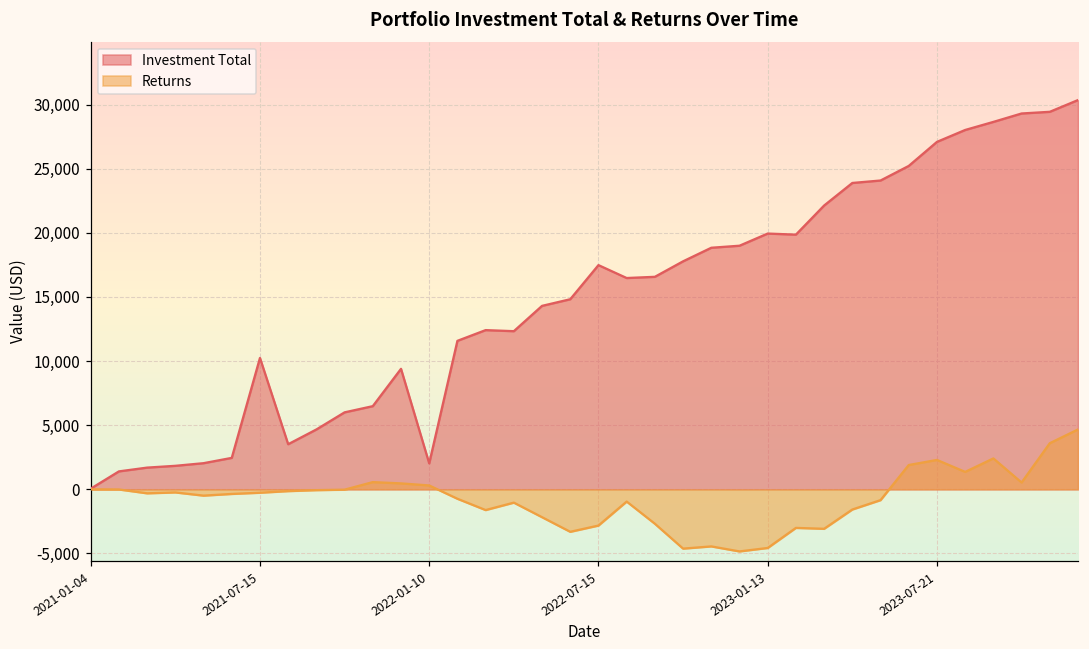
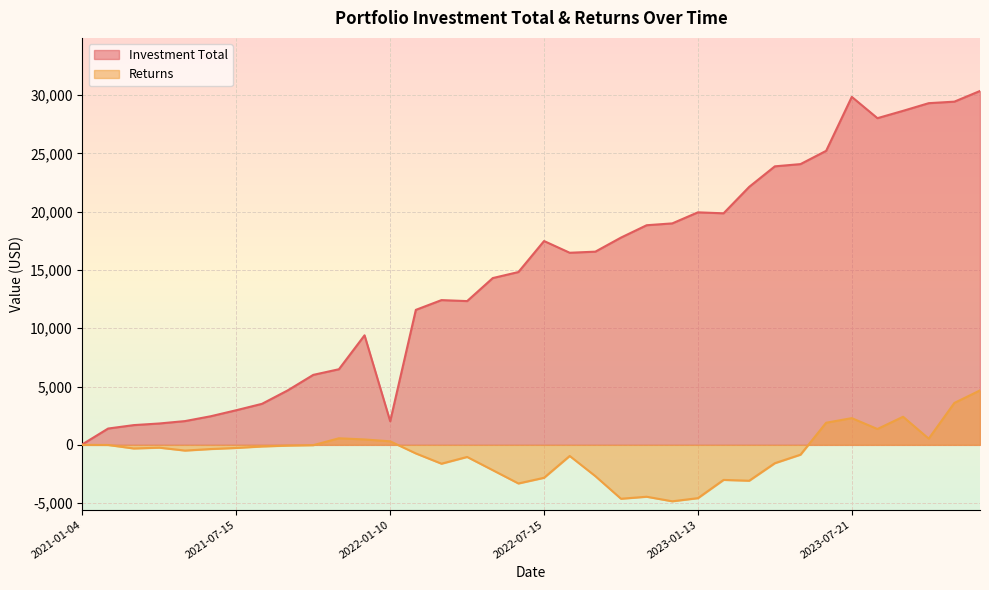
  {
    "Investment Total": {
-     "2021-07-15": "10,200",
+     "2021-07-15": "3,000",
      "2022-01-10": "2,000",
      "2022-07-15": "17,500",
      "2023-01-13": "19,900",
-     "2023-07-21": "27,100"
+     "2023-07-21": "29,800"
    }
  }
